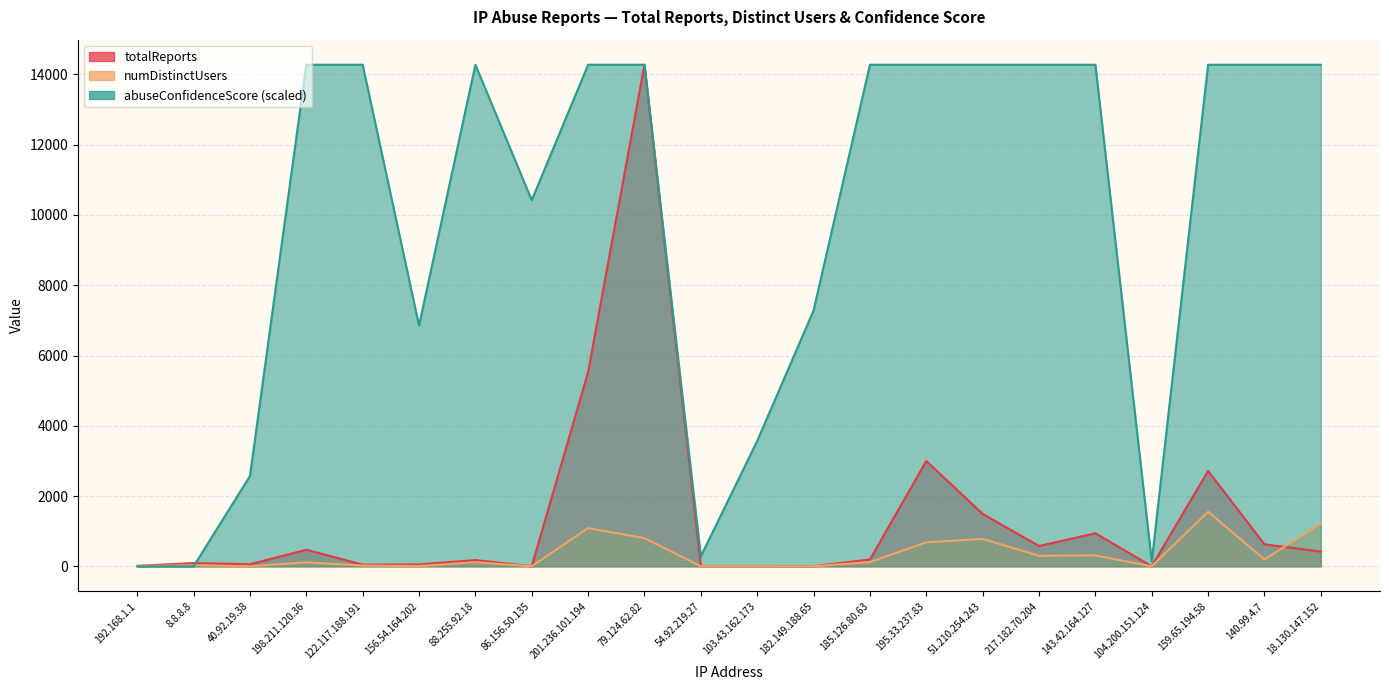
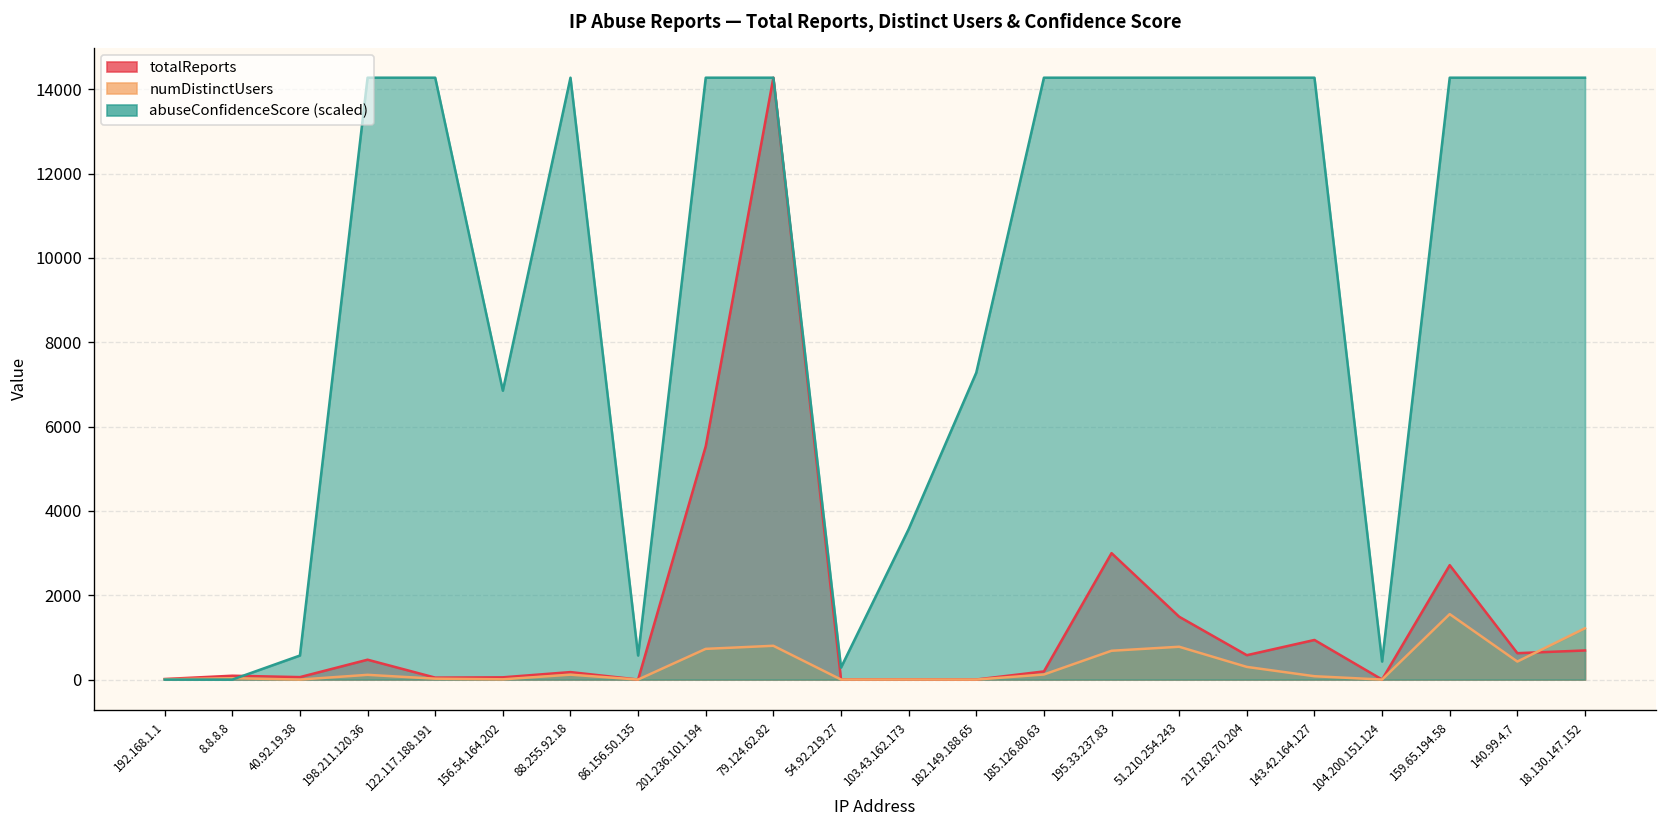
  {
    "totalReports": {
      "198.211.120.36": 500,
      "201.236.101.194": 5500,
      "185.126.80.63": 200,
      "195.33.237.83": 3000,
      "51.210.254.243": 1500,
      "217.182.70.204": 600,
      "143.42.164.127": 900,
      "159.65.194.58": 2700,
      "140.99.4.7": 600,
-     "18.130.147.152": 400
+     "18.130.147.152": 700
    },
    "numDistinctUsers": {
      "198.211.120.36": 100,
-     "201.236.101.194": 1100,
+     "201.236.101.194": 700,
      "79.124.62.82": 800,
      "185.126.80.63": 100,
      "195.33.237.83": 700,
      "51.210.254.243": 800,
      "217.182.70.204": 300,
-     "143.42.164.127": 300,
+     "143.42.164.127": 100,
      "159.65.194.58": 1600,
-     "140.99.4.7": 200,
+     "140.99.4.7": 400,
      "18.130.147.152": 1200
    },
    "abuseConfidenceScore (scaled)": {
-     "40.92.19.38": 2600,
+     "40.92.19.38": 600,
      "122.117.188.191": 14300,
      "156.54.164.202": 6900,
      "88.255.92.18": 14300,
-     "86.156.50.135": 10400,
+     "86.156.50.135": 600,
      "201.236.101.194": 14300,
      "54.92.219.27": 300,
      "103.43.162.173": 3600,
      "182.149.188.65": 7300,
      "185.126.80.63": 14300,
      "195.33.237.83": 14300,
      "51.210.254.243": 14300,
      "217.182.70.204": 14300,
      "143.42.164.127": 14300,
-     "104.200.151.124": 100,
+     "104.200.151.124": 400,
      "159.65.194.58": 14300,
      "140.99.4.7": 14300,
      "18.130.147.152": 14300
    }
  }
